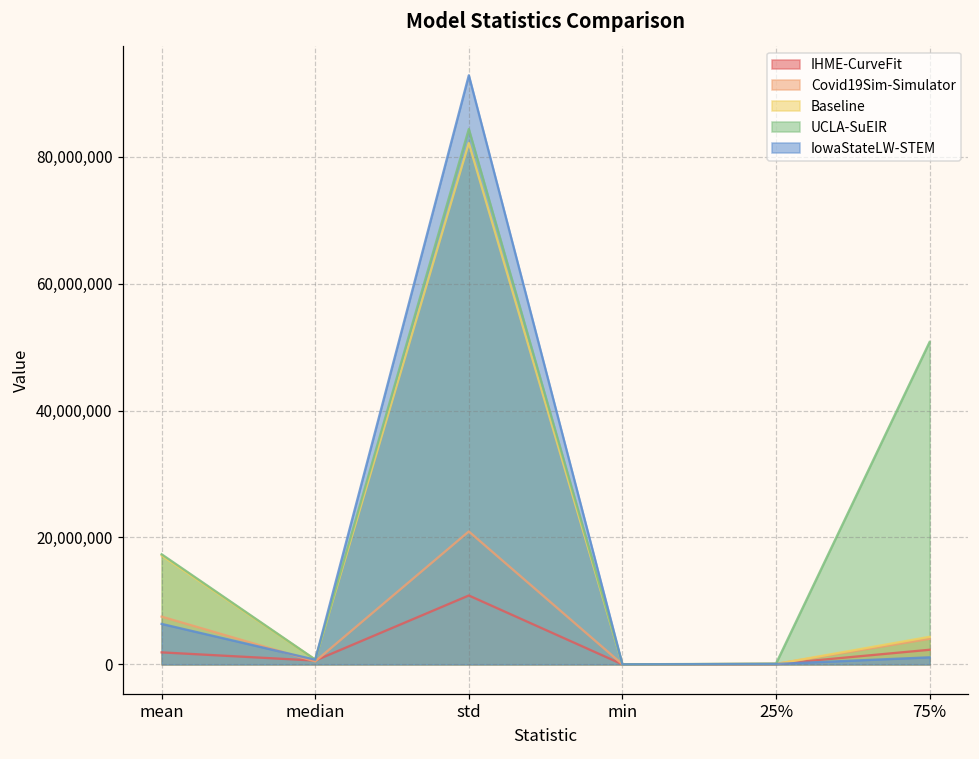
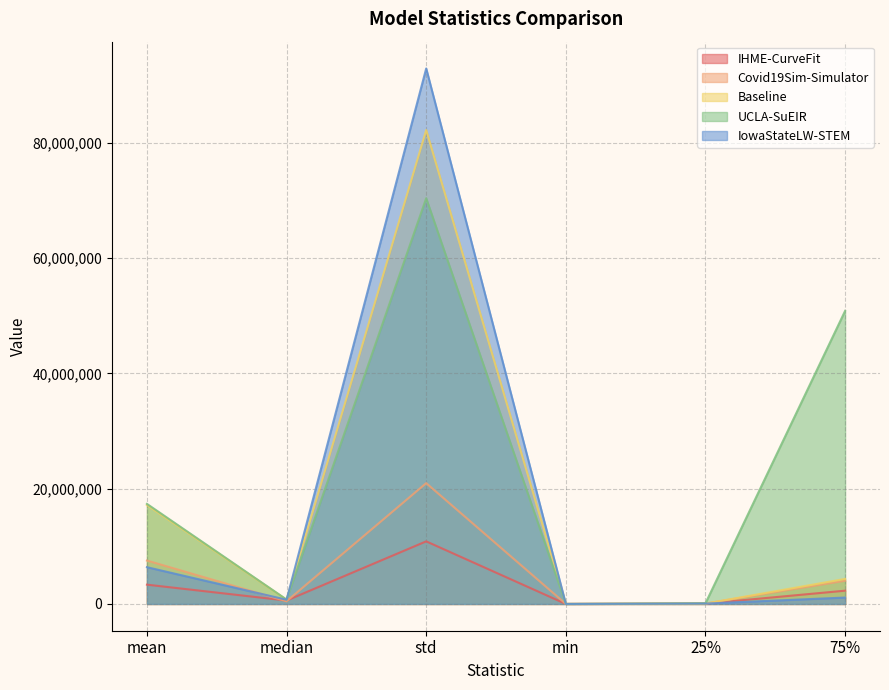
  {
    "IHME-CurveFit": {
-     "mean": "2,000,000",
+     "mean": "3,000,000",
      "std": "11,000,000",
      "75%": "2,000,000"
    },
    "UCLA-SuEIR": {
-     "std": "84,000,000",
+     "std": "70,000,000",
      "75%": "51,000,000"
    },
    "IowaStateLW-STEM": {
      "mean": "6,000,000",
      "std": "93,000,000",
      "75%": "1,000,000"
    }
  }
